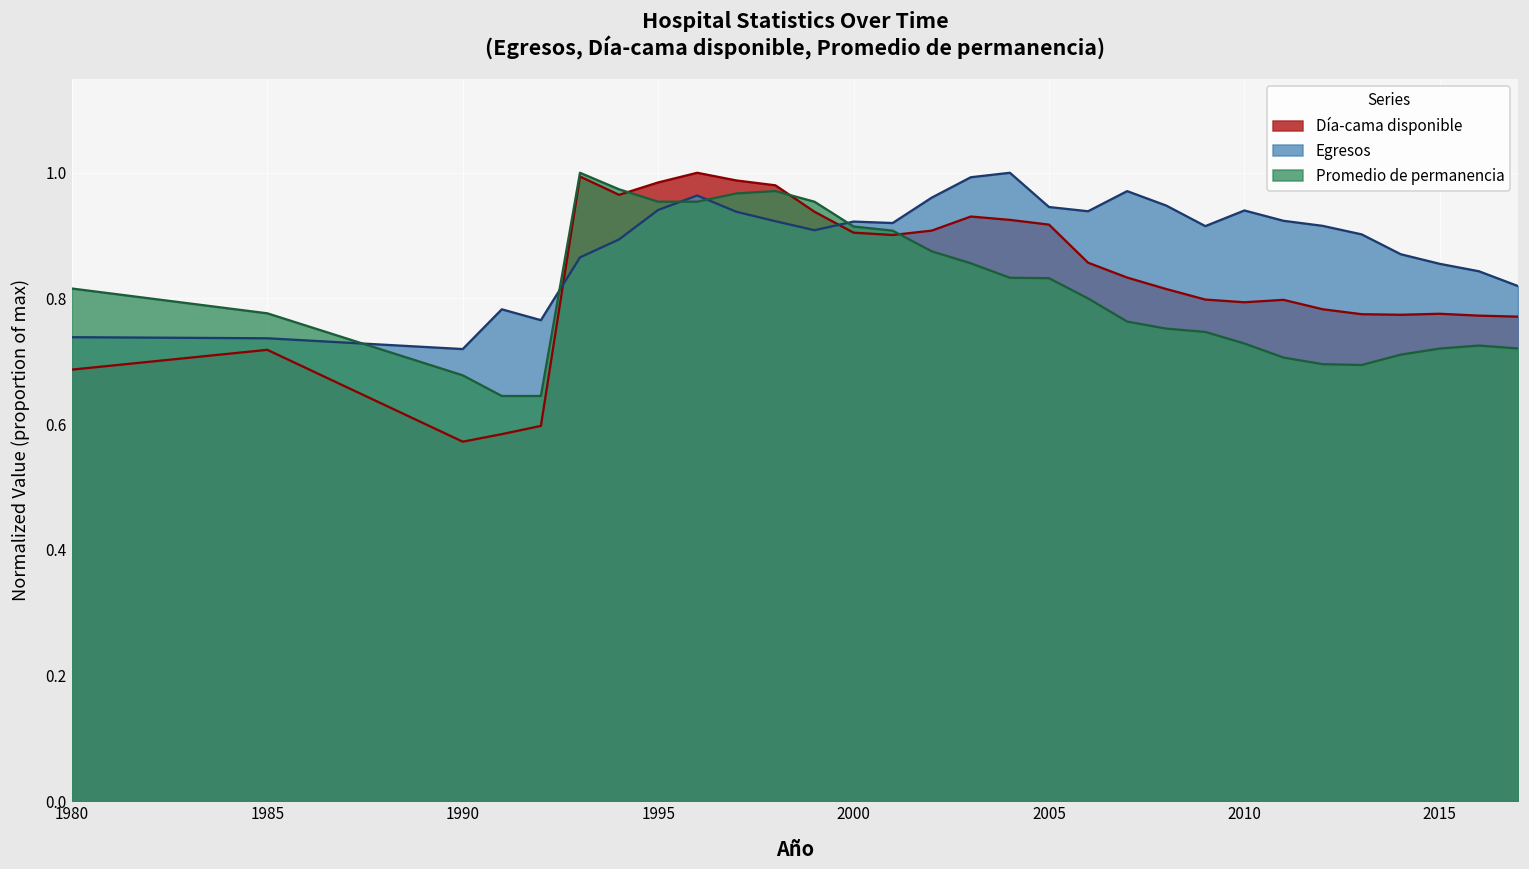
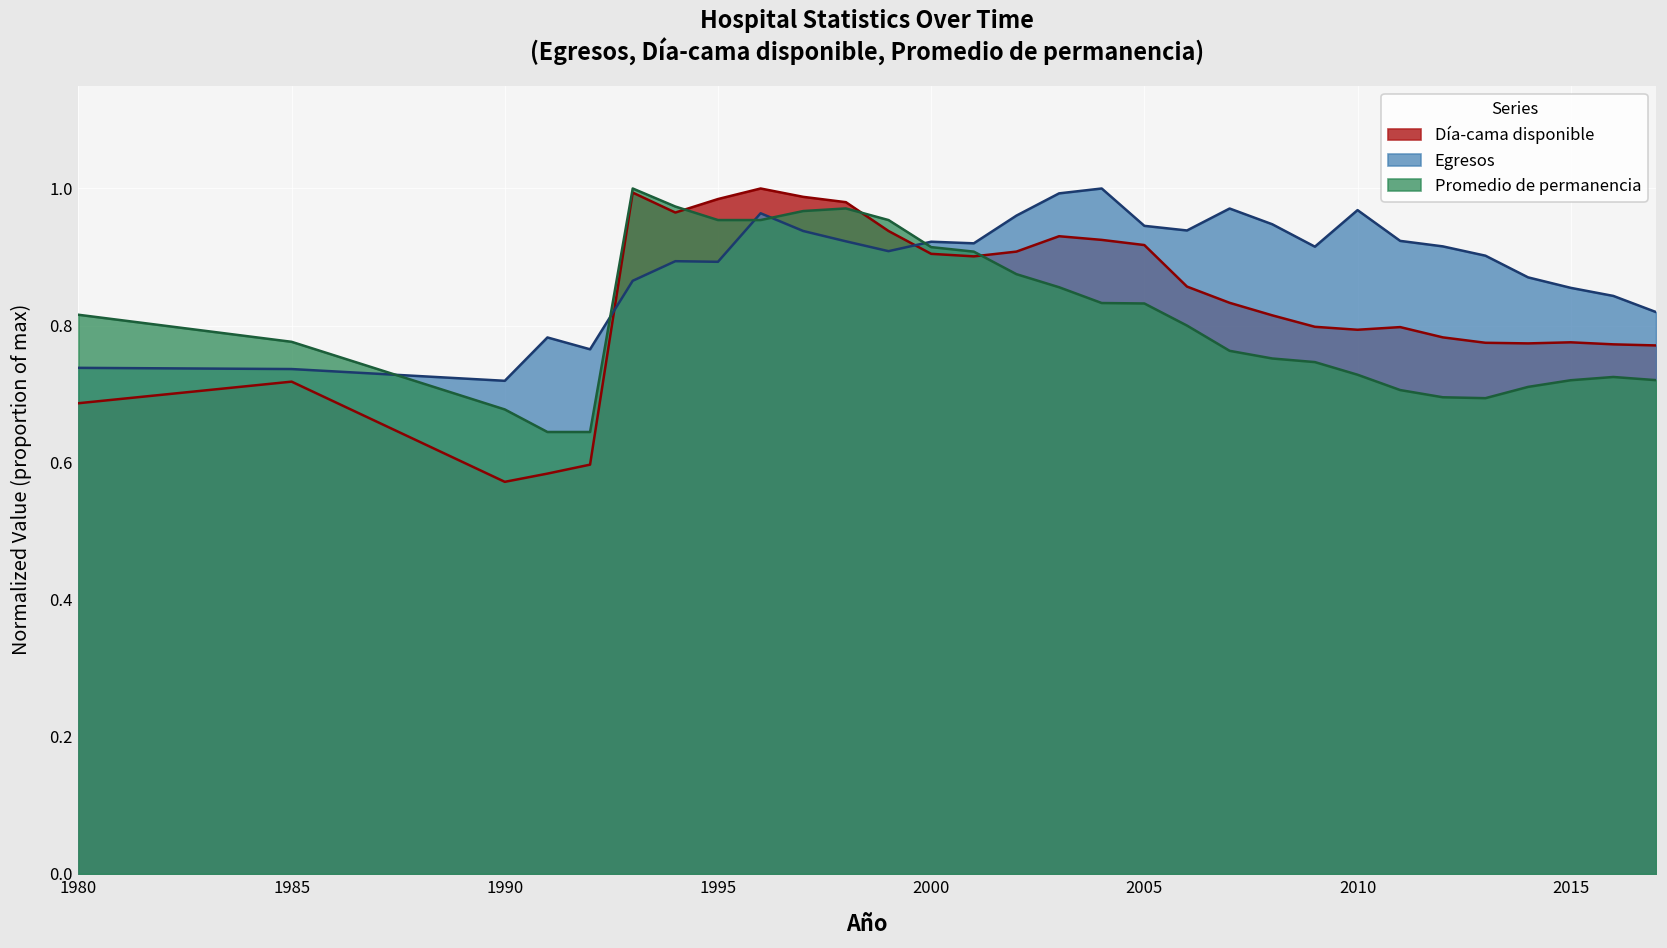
  {
    "Día-cama disponible": {
      "1980": 0.69,
      "1985": 0.72,
      "1990": 0.57,
      "1995": 0.98,
      "2000": 0.90,
      "2005": 0.92,
      "2010": 0.79,
      "2015": 0.78
    },
    "Egresos": {
      "1980": 0.74,
      "1985": 0.74,
      "1990": 0.72,
-     "1995": 0.94,
+     "1995": 0.89,
      "2000": 0.92,
      "2005": 0.95,
-     "2010": 0.94,
+     "2010": 0.97,
      "2015": 0.86
    },
    "Promedio de permanencia": {
      "1980": 0.82,
      "1985": 0.78,
      "1990": 0.68,
      "1995": 0.95,
      "2000": 0.91,
      "2005": 0.83,
      "2010": 0.73,
      "2015": 0.72
    }
  }
